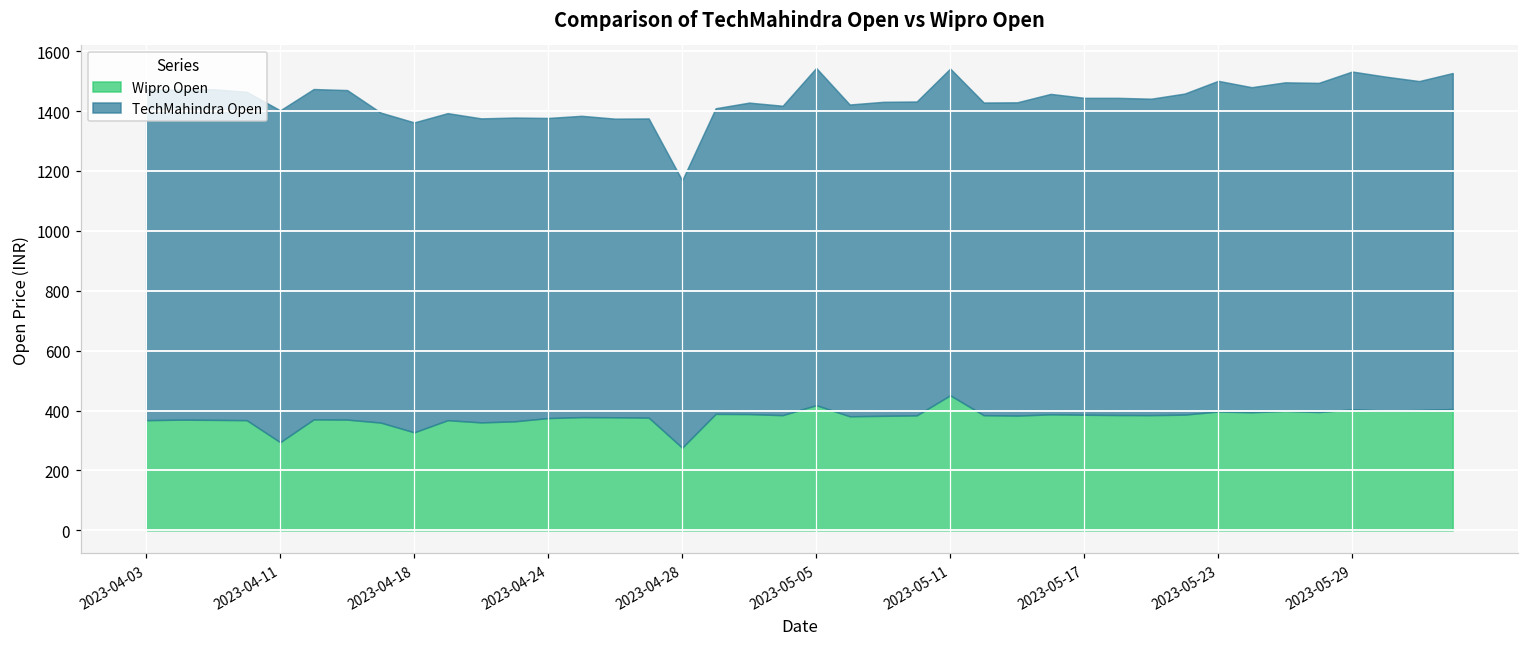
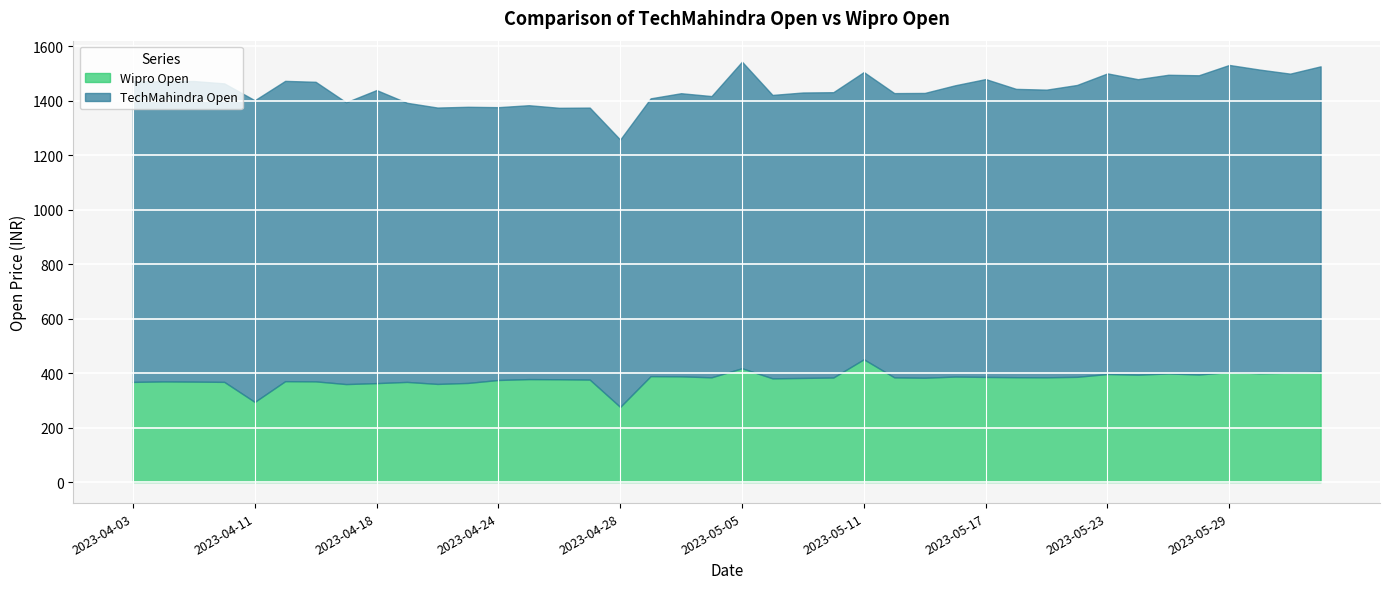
  {
    "Wipro Open": {
      "2023-04-03": 370,
      "2023-04-11": 290,
-     "2023-04-18": 330,
+     "2023-04-18": 360,
      "2023-04-24": 380,
      "2023-04-28": 280,
      "2023-05-05": 420,
      "2023-05-11": 450,
      "2023-05-17": 390,
      "2023-05-23": 400,
      "2023-05-29": 400
    },
    "TechMahindra Open": {
      "2023-04-11": 1110,
-     "2023-04-18": 1030,
+     "2023-04-18": 1080,
      "2023-04-24": 1000,
-     "2023-04-28": 890,
+     "2023-04-28": 980,
      "2023-05-05": 1130,
-     "2023-05-11": 1090,
-     "2023-05-17": 1060,
+     "2023-05-11": 1060,
+     "2023-05-17": 1090,
      "2023-05-23": 1100,
      "2023-05-29": 1130
    }
  }
